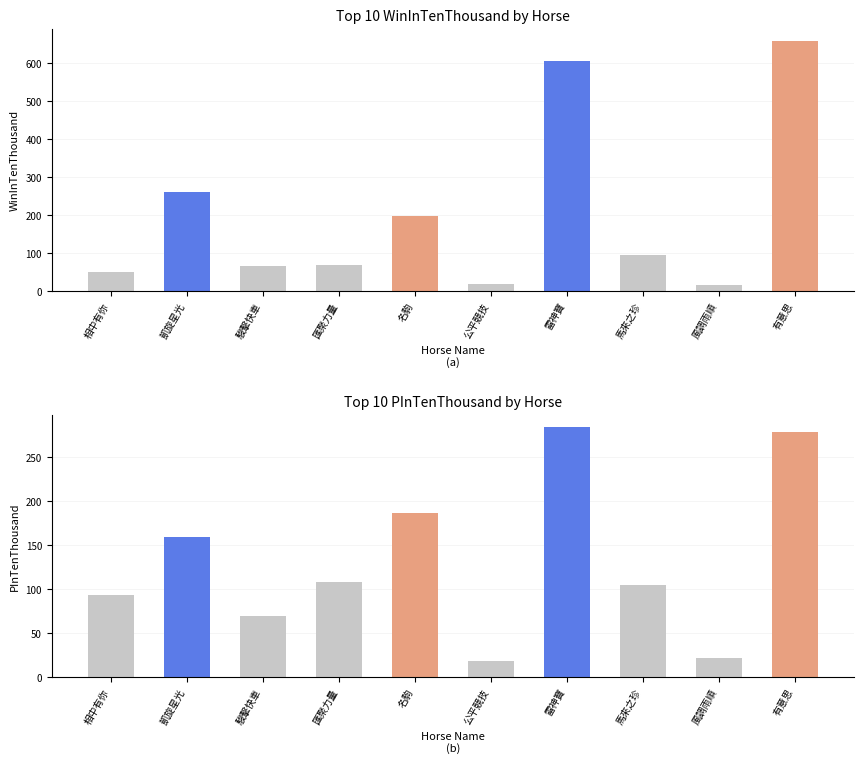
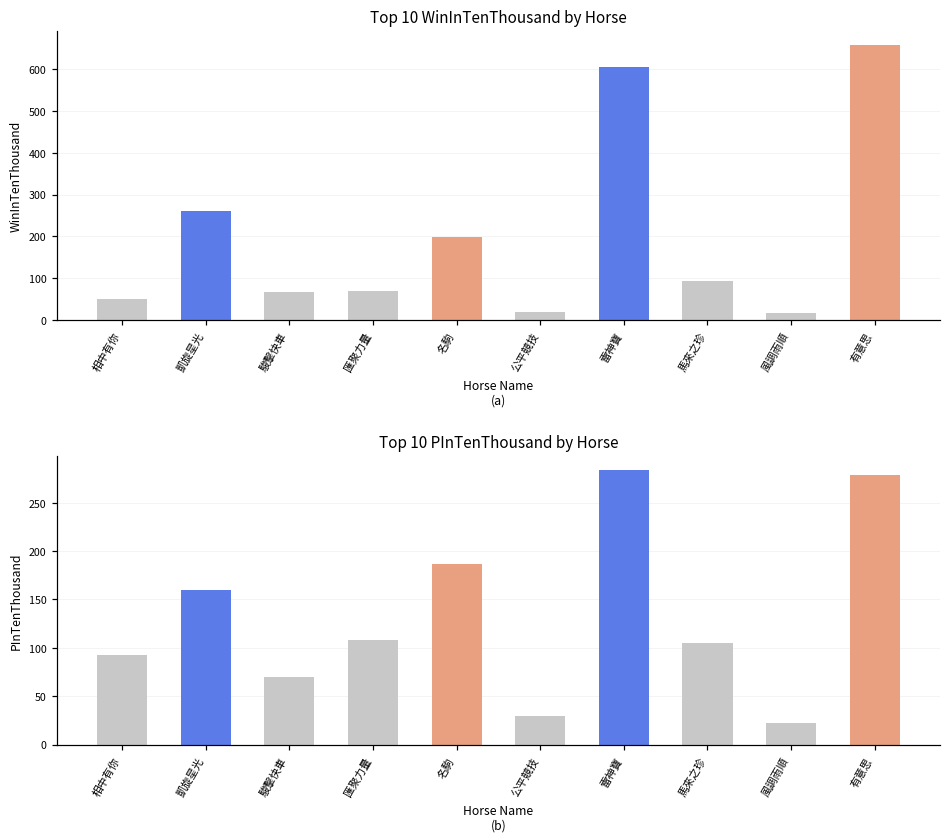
  {
    "Top 10 WinInTenThousand by Horse": {
      "相中有你": 50,
      "凱旋星光": 260,
      "駿擊快車": 70,
      "匯聚力量": 70,
      "名駒": 200,
      "公平競技": 20,
      "雷神寶": 610,
      "馬來之珍": 90,
      "風調雨順": 20,
      "有意思": 660
    },
    "Top 10 PInTenThousand by Horse": {
      "相中有你": 90,
      "凱旋星光": 160,
      "駿擊快車": 70,
      "匯聚力量": 110,
      "名駒": 190,
-     "公平競技": 20,
+     "公平競技": 30,
      "雷神寶": 280,
      "馬來之珍": 110,
      "風調雨順": 20,
      "有意思": 280
    }
  }
